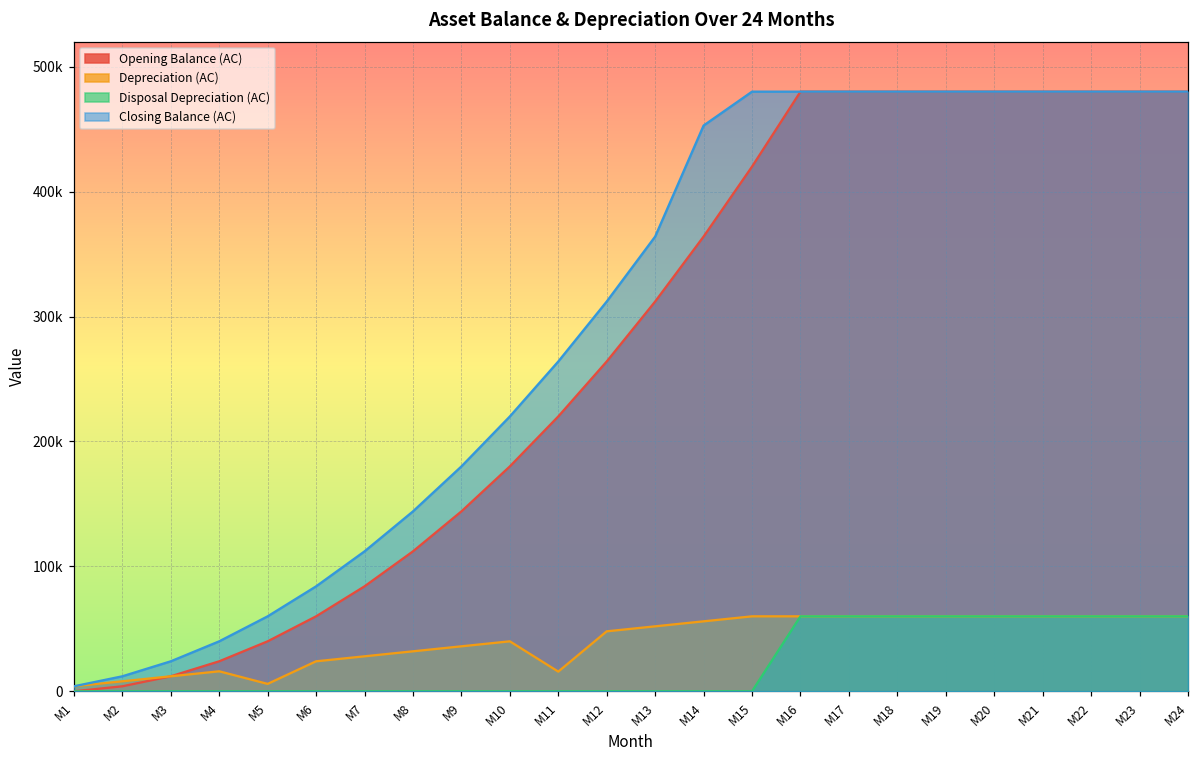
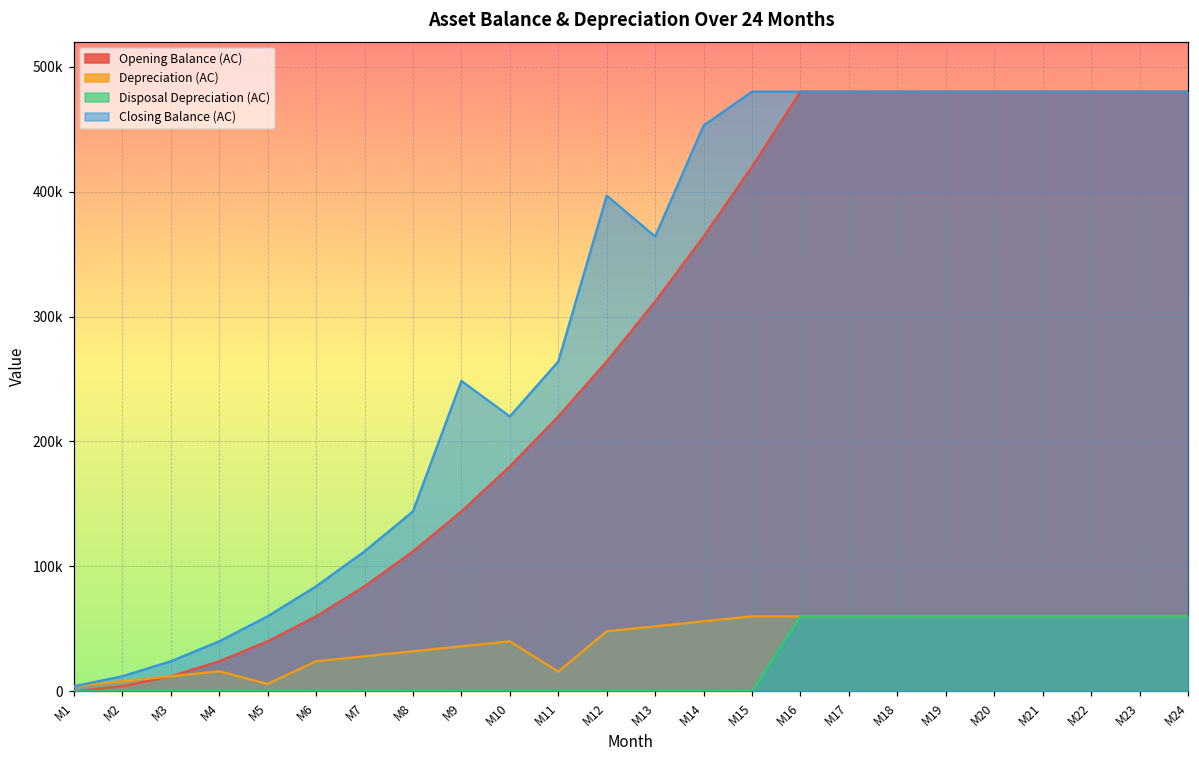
  {
    "Opening Balance (AC)": {
      "M2": 4000,
      "M4": 24000,
      "M5": 40000,
      "M6": 60000,
      "M7": 84000,
      "M8": 112000,
      "M9": 144000,
      "M10": 180000,
      "M11": 220000,
      "M12": 264000,
      "M13": 312000,
      "M14": 364000,
      "M15": 420000
    },
    "Depreciation (AC)": {
      "M2": 8000,
      "M4": 16000,
      "M5": 6000,
      "M6": 24000,
      "M7": 28000,
      "M8": 32000,
      "M9": 36000,
      "M10": 40000,
      "M11": 16000,
      "M12": 48000,
      "M13": 52000,
      "M14": 56000,
      "M15": 60000
    },
    "Disposal Depreciation (AC)": {
      "M2": 0,
      "M3": 0,
      "M4": 0,
      "M5": 0,
      "M6": 0,
      "M7": 0,
      "M8": 0,
      "M9": 0,
      "M10": 0,
      "M11": 0,
      "M12": 0,
      "M13": 0,
      "M14": 0,
      "M15": 0
    },
    "Closing Balance (AC)": {
      "M2": 12000,
      "M3": 24000,
      "M4": 40000,
      "M5": 60000,
      "M6": 84000,
      "M7": 112000,
      "M8": 144000,
-     "M9": 180000,
+     "M9": 248000,
      "M10": 220000,
      "M11": 264000,
-     "M12": 312000,
+     "M12": 397000,
      "M13": 364000,
      "M14": 453000,
      "M15": 480000
    }
  }
